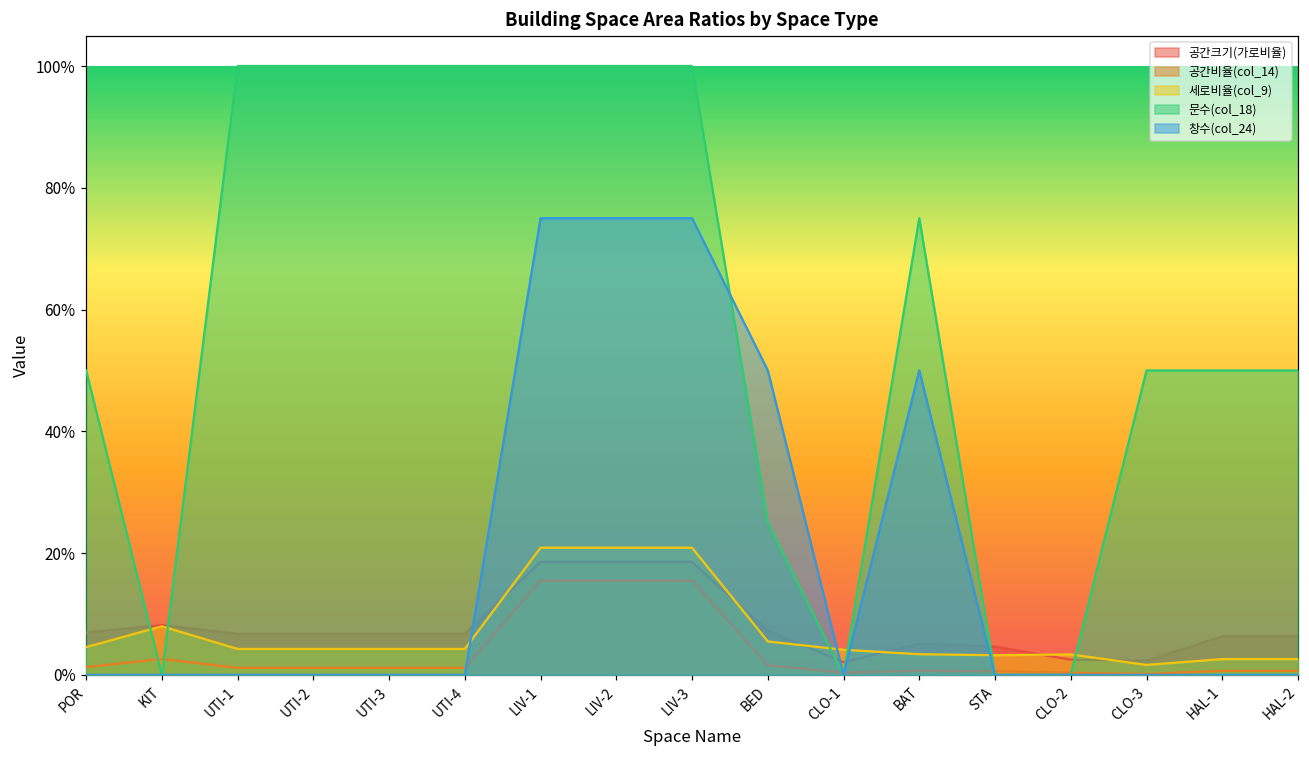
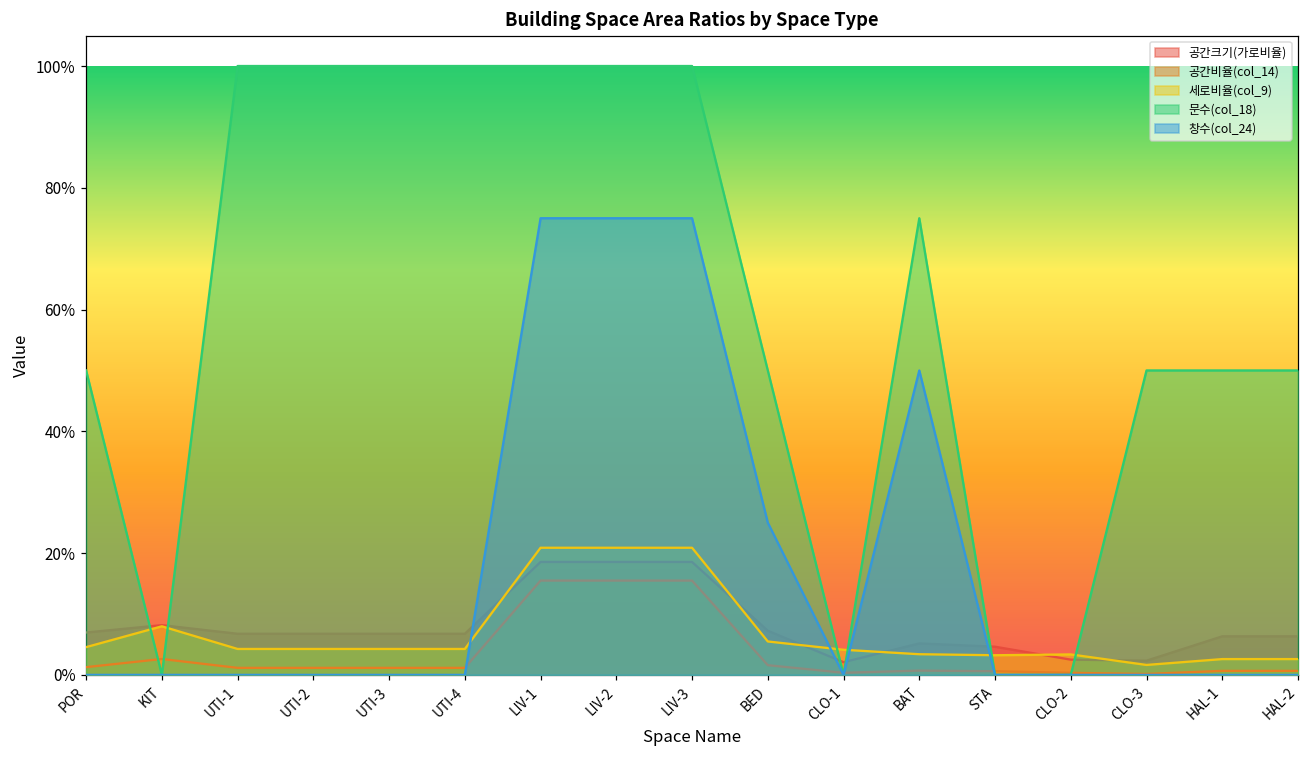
  {
    "문수(col_18)": {
      "POR": "50%",
      "UTI-1": "100%",
      "UTI-2": "100%",
      "UTI-3": "100%",
      "UTI-4": "100%",
      "LIV-1": "100%",
      "LIV-2": "100%",
      "LIV-3": "100%",
-     "BED": "25%",
+     "BED": "50%",
      "BAT": "75%",
      "CLO-3": "50%",
      "HAL-1": "50%",
      "HAL-2": "50%"
    },
    "창수(col_24)": {
      "POR": "0%",
      "UTI-1": "0%",
      "UTI-2": "0%",
      "UTI-3": "0%",
      "UTI-4": "0%",
      "LIV-1": "75%",
      "LIV-2": "75%",
      "LIV-3": "75%",
-     "BED": "50%",
+     "BED": "25%",
      "BAT": "50%",
      "HAL-1": "0%",
      "HAL-2": "0%"
    }
  }
